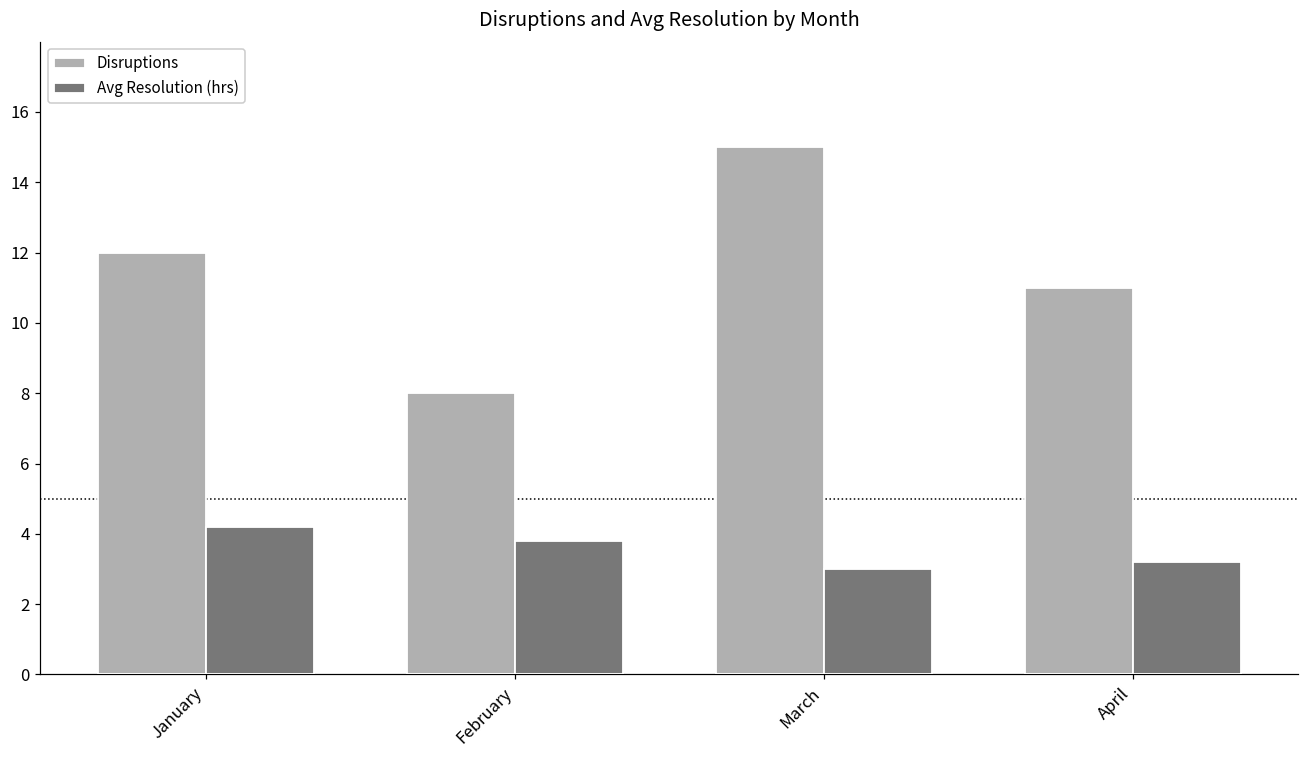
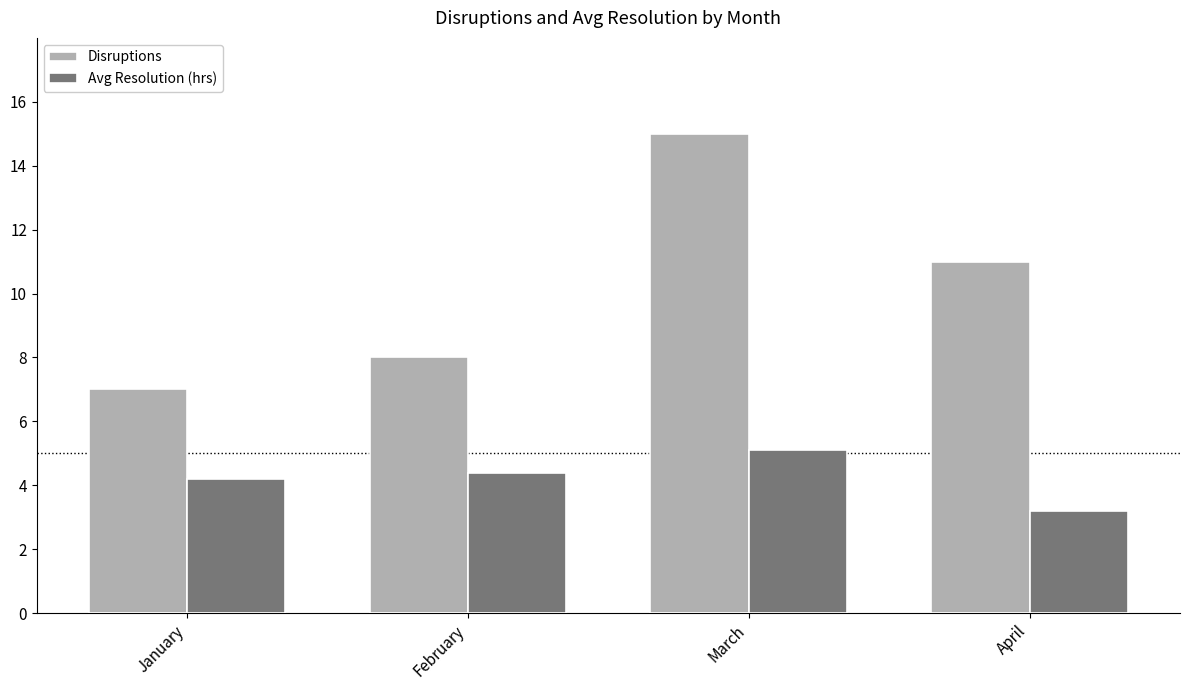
  {
    "Disruptions": {
-     "January": 12,
+     "January": 7,
      "February": 8,
      "March": 15,
      "April": 11
    },
    "Avg Resolution (hrs)": {
      "January": 4.2,
-     "February": 3.8,
-     "March": 3.0,
+     "February": 4.4,
+     "March": 5.1,
      "April": 3.2
    }
  }
